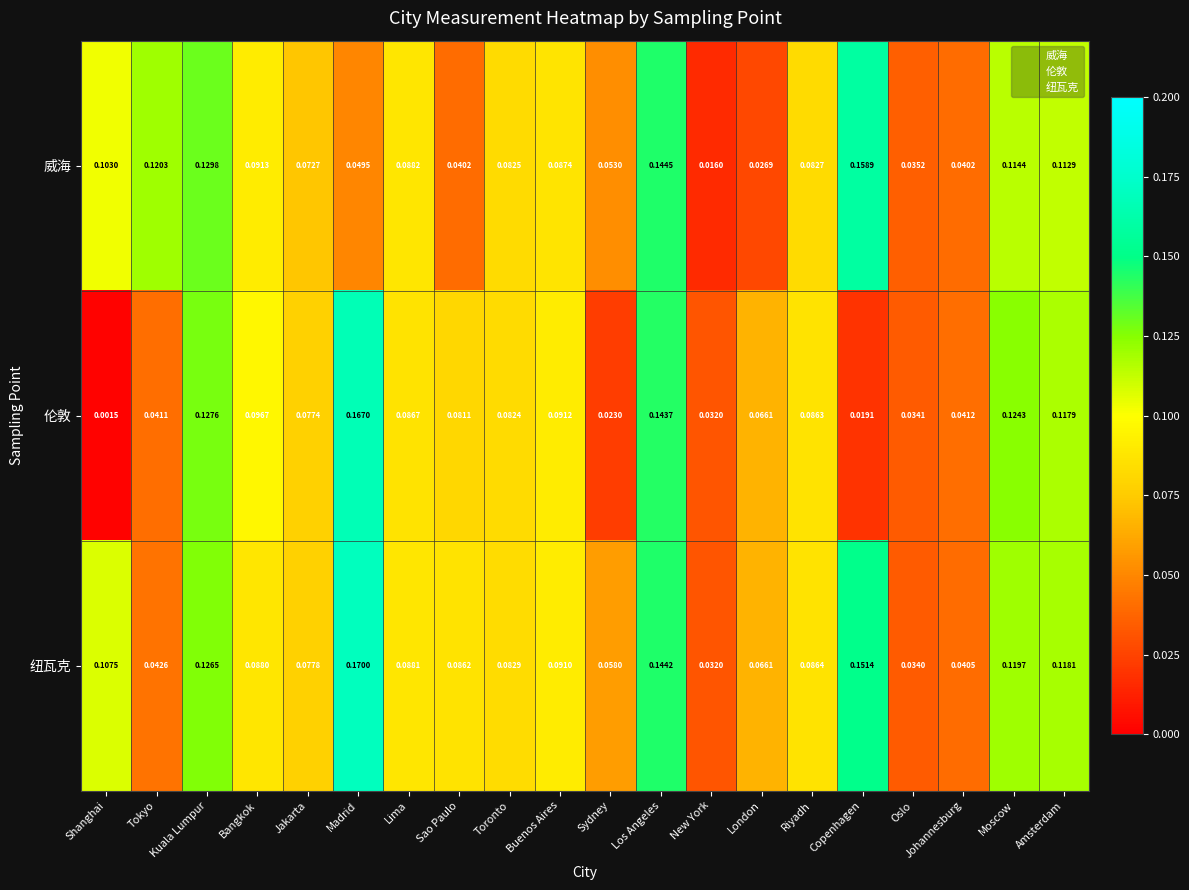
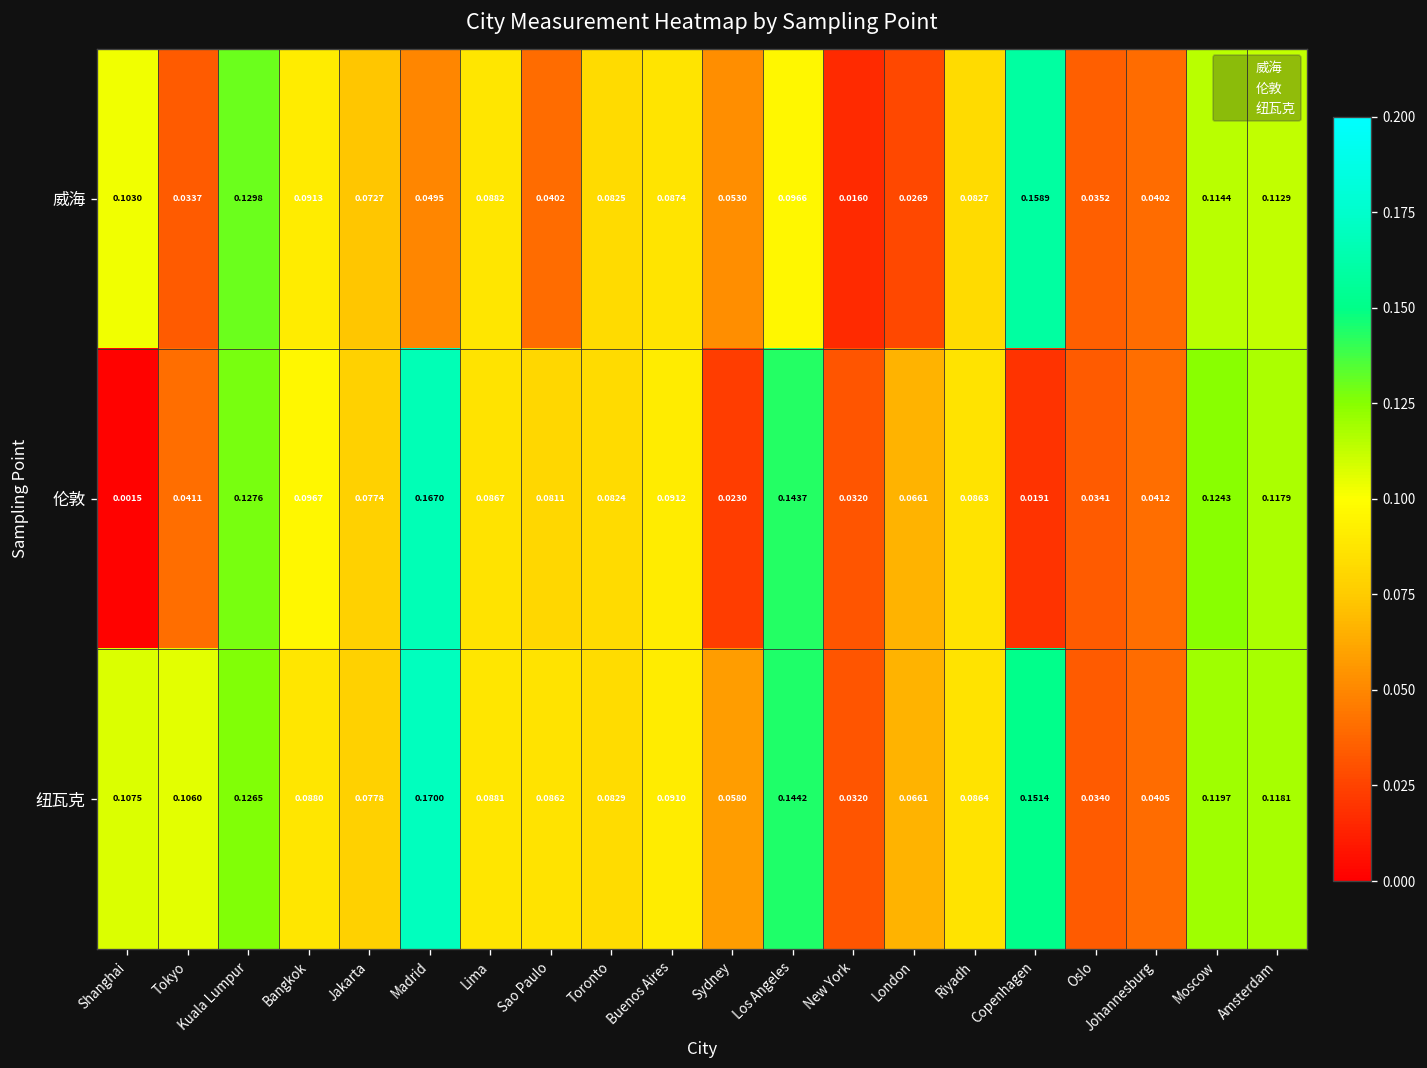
  {
    "威海": {
      "Shanghai": 0.1030,
-     "Tokyo": 0.1203,
+     "Tokyo": 0.0337,
      "Kuala Lumpur": 0.1298,
      "Bangkok": 0.0913,
      "Jakarta": 0.0727,
      "Madrid": 0.0495,
      "Lima": 0.0882,
      "Sao Paulo": 0.0402,
      "Toronto": 0.0825,
      "Buenos Aires": 0.0874,
      "Sydney": 0.0530,
-     "Los Angeles": 0.1445,
+     "Los Angeles": 0.0966,
      "New York": 0.0160,
      "London": 0.0269,
      "Riyadh": 0.0827,
      "Copenhagen": 0.1589,
      "Oslo": 0.0352,
      "Johannesburg": 0.0402,
      "Moscow": 0.1144,
      "Amsterdam": 0.1129
    },
    "伦敦": {
      "Shanghai": 0.0015,
      "Tokyo": 0.0411,
      "Kuala Lumpur": 0.1276,
      "Bangkok": 0.0967,
      "Jakarta": 0.0774,
      "Madrid": 0.1670,
      "Lima": 0.0867,
      "Sao Paulo": 0.0811,
      "Toronto": 0.0824,
      "Buenos Aires": 0.0912,
      "Sydney": 0.0230,
      "Los Angeles": 0.1437,
      "New York": 0.0320,
      "London": 0.0661,
      "Riyadh": 0.0863,
      "Copenhagen": 0.0191,
      "Oslo": 0.0341,
      "Johannesburg": 0.0412,
      "Moscow": 0.1243,
      "Amsterdam": 0.1179
    },
    "纽瓦克": {
      "Shanghai": 0.1075,
-     "Tokyo": 0.0426,
+     "Tokyo": 0.1060,
      "Kuala Lumpur": 0.1265,
      "Bangkok": 0.0880,
      "Jakarta": 0.0778,
      "Madrid": 0.1700,
      "Lima": 0.0881,
      "Sao Paulo": 0.0862,
      "Toronto": 0.0829,
      "Buenos Aires": 0.0910,
      "Sydney": 0.0580,
      "Los Angeles": 0.1442,
      "New York": 0.0320,
      "London": 0.0661,
      "Riyadh": 0.0864,
      "Copenhagen": 0.1514,
      "Oslo": 0.0340,
      "Johannesburg": 0.0405,
      "Moscow": 0.1197,
      "Amsterdam": 0.1181
    }
  }
